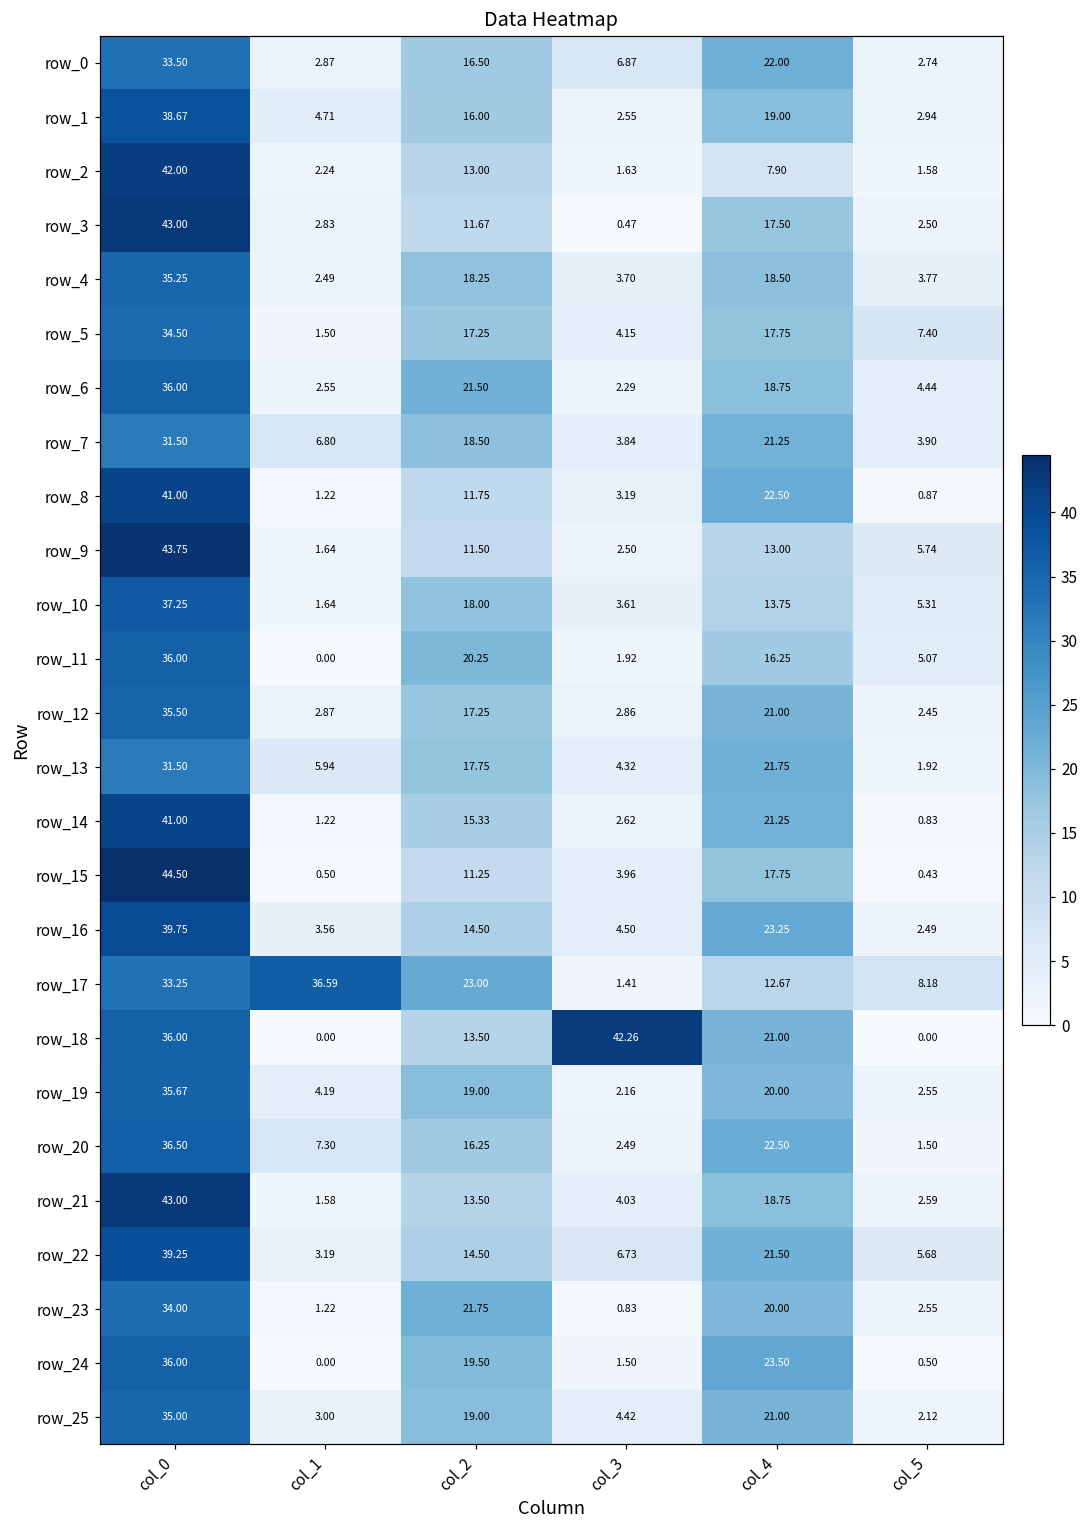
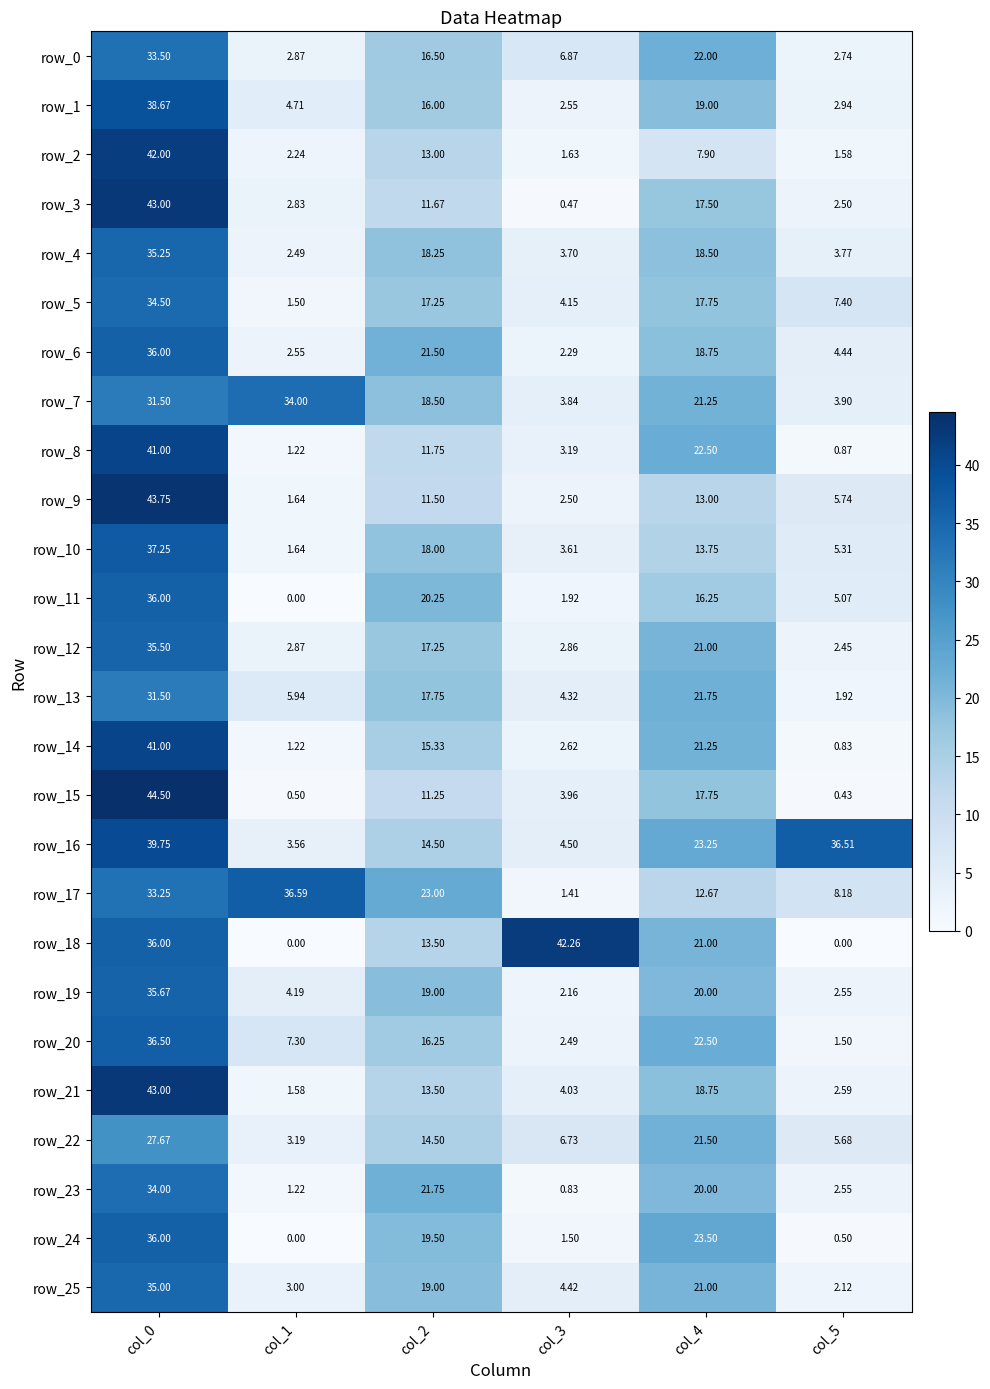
  {
    "row_0": {
      "col_0": 33.50,
      "col_1": 2.87,
      "col_2": 16.50,
      "col_3": 6.87,
      "col_4": 22.00,
      "col_5": 2.74
    },
    "row_1": {
      "col_0": 38.67,
      "col_1": 4.71,
      "col_2": 16.00,
      "col_3": 2.55,
      "col_4": 19.00,
      "col_5": 2.94
    },
    "row_2": {
      "col_0": 42.00,
      "col_1": 2.24,
      "col_2": 13.00,
      "col_3": 1.63,
      "col_4": 7.90,
      "col_5": 1.58
    },
    "row_3": {
      "col_0": 43.00,
      "col_1": 2.83,
      "col_2": 11.67,
      "col_3": 0.47,
      "col_4": 17.50,
      "col_5": 2.50
    },
    "row_4": {
      "col_0": 35.25,
      "col_1": 2.49,
      "col_2": 18.25,
      "col_3": 3.70,
      "col_4": 18.50,
      "col_5": 3.77
    },
    "row_5": {
      "col_0": 34.50,
      "col_1": 1.50,
      "col_2": 17.25,
      "col_3": 4.15,
      "col_4": 17.75,
      "col_5": 7.40
    },
    "row_6": {
      "col_0": 36.00,
      "col_1": 2.55,
      "col_2": 21.50,
      "col_3": 2.29,
      "col_4": 18.75,
      "col_5": 4.44
    },
    "row_7": {
      "col_0": 31.50,
-     "col_1": 6.80,
+     "col_1": 34.00,
      "col_2": 18.50,
      "col_3": 3.84,
      "col_4": 21.25,
      "col_5": 3.90
    },
    "row_8": {
      "col_0": 41.00,
      "col_1": 1.22,
      "col_2": 11.75,
      "col_3": 3.19,
      "col_4": 22.50,
      "col_5": 0.87
    },
    "row_9": {
      "col_0": 43.75,
      "col_1": 1.64,
      "col_2": 11.50,
      "col_3": 2.50,
      "col_4": 13.00,
      "col_5": 5.74
    },
    "row_10": {
      "col_0": 37.25,
      "col_1": 1.64,
      "col_2": 18.00,
      "col_3": 3.61,
      "col_4": 13.75,
      "col_5": 5.31
    },
    "row_11": {
      "col_0": 36.00,
      "col_1": 0.00,
      "col_2": 20.25,
      "col_3": 1.92,
      "col_4": 16.25,
      "col_5": 5.07
    },
    "row_12": {
      "col_0": 35.50,
      "col_1": 2.87,
      "col_2": 17.25,
      "col_3": 2.86,
      "col_4": 21.00,
      "col_5": 2.45
    },
    "row_13": {
      "col_0": 31.50,
      "col_1": 5.94,
      "col_2": 17.75,
      "col_3": 4.32,
      "col_4": 21.75,
      "col_5": 1.92
    },
    "row_14": {
      "col_0": 41.00,
      "col_1": 1.22,
      "col_2": 15.33,
      "col_3": 2.62,
      "col_4": 21.25,
      "col_5": 0.83
    },
    "row_15": {
      "col_0": 44.50,
      "col_1": 0.50,
      "col_2": 11.25,
      "col_3": 3.96,
      "col_4": 17.75,
      "col_5": 0.43
    },
    "row_16": {
      "col_0": 39.75,
      "col_1": 3.56,
      "col_2": 14.50,
      "col_3": 4.50,
      "col_4": 23.25,
-     "col_5": 2.49
+     "col_5": 36.51
    },
    "row_17": {
      "col_0": 33.25,
      "col_1": 36.59,
      "col_2": 23.00,
      "col_3": 1.41,
      "col_4": 12.67,
      "col_5": 8.18
    },
    "row_18": {
      "col_0": 36.00,
      "col_1": 0.00,
      "col_2": 13.50,
      "col_3": 42.26,
      "col_4": 21.00,
      "col_5": 0.00
    },
    "row_19": {
      "col_0": 35.67,
      "col_1": 4.19,
      "col_2": 19.00,
      "col_3": 2.16,
      "col_4": 20.00,
      "col_5": 2.55
    },
    "row_20": {
      "col_0": 36.50,
      "col_1": 7.30,
      "col_2": 16.25,
      "col_3": 2.49,
      "col_4": 22.50,
      "col_5": 1.50
    },
    "row_21": {
      "col_0": 43.00,
      "col_1": 1.58,
      "col_2": 13.50,
      "col_3": 4.03,
      "col_4": 18.75,
      "col_5": 2.59
    },
    "row_22": {
-     "col_0": 39.25,
+     "col_0": 27.67,
      "col_1": 3.19,
      "col_2": 14.50,
      "col_3": 6.73,
      "col_4": 21.50,
      "col_5": 5.68
    },
    "row_23": {
      "col_0": 34.00,
      "col_1": 1.22,
      "col_2": 21.75,
      "col_3": 0.83,
      "col_4": 20.00,
      "col_5": 2.55
    },
    "row_24": {
      "col_0": 36.00,
      "col_1": 0.00,
      "col_2": 19.50,
      "col_3": 1.50,
      "col_4": 23.50,
      "col_5": 0.50
    },
    "row_25": {
      "col_0": 35.00,
      "col_1": 3.00,
      "col_2": 19.00,
      "col_3": 4.42,
      "col_4": 21.00,
      "col_5": 2.12
    }
  }
